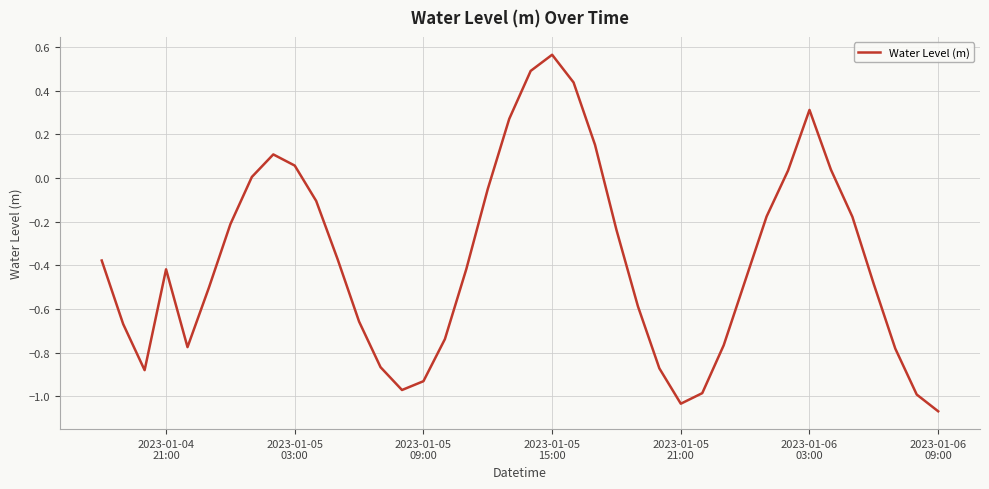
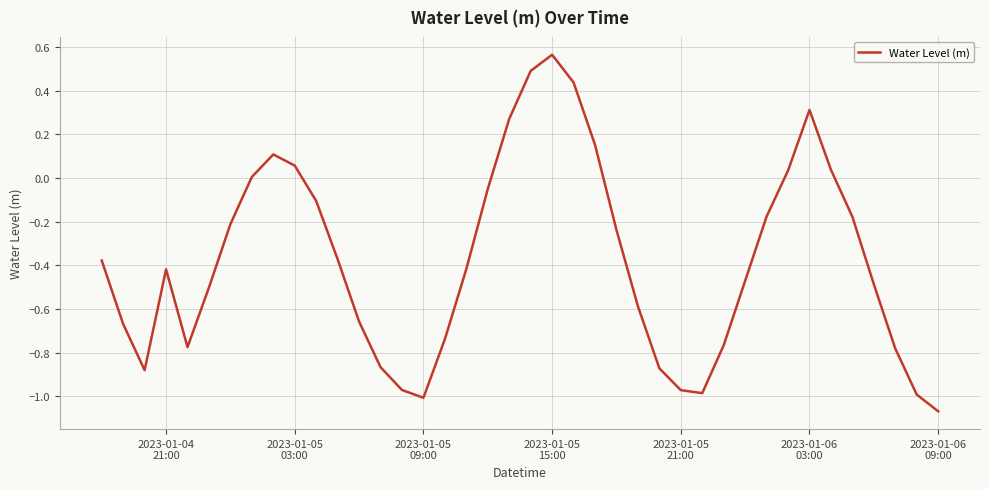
  {
    "2023-01-04 21:00": -0.42,
    "2023-01-05 03:00": 0.06,
-   "2023-01-05 09:00": -0.93,
+   "2023-01-05 09:00": -1.01,
    "2023-01-05 15:00": 0.56,
-   "2023-01-05 21:00": -1.03,
+   "2023-01-05 21:00": -0.97,
    "2023-01-06 03:00": 0.31,
    "2023-01-06 09:00": -1.07
  }
